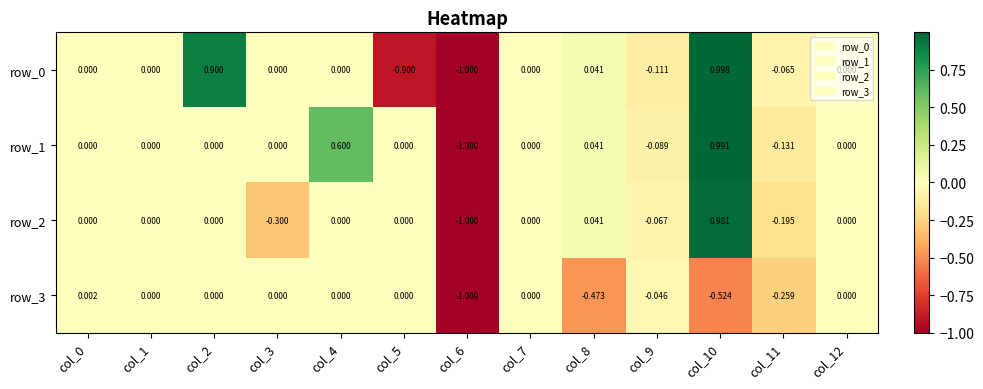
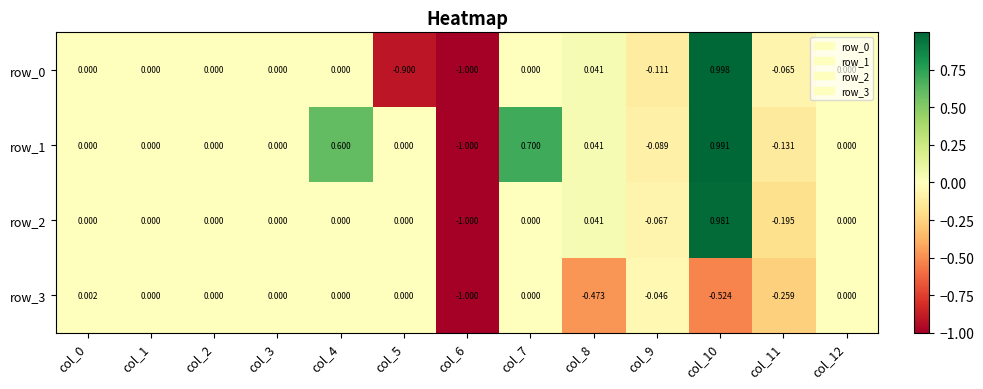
  {
    "row_0": {
      "col_0": 0.000,
      "col_1": 0.000,
-     "col_2": 0.900,
+     "col_2": 0.000,
      "col_3": 0.000,
      "col_4": 0.000,
      "col_5": -0.900,
      "col_6": -1.000,
      "col_7": 0.000,
      "col_8": 0.041,
      "col_9": -0.111,
      "col_10": 0.998,
      "col_11": -0.065
    },
    "row_1": {
      "col_0": 0.000,
      "col_1": 0.000,
      "col_2": 0.000,
      "col_3": 0.000,
      "col_4": 0.600,
      "col_5": 0.000,
      "col_6": -1.000,
-     "col_7": 0.000,
+     "col_7": 0.700,
      "col_8": 0.041,
      "col_9": -0.089,
      "col_10": 0.991,
      "col_11": -0.131,
      "col_12": 0.000
    },
    "row_2": {
      "col_0": 0.000,
      "col_1": 0.000,
      "col_2": 0.000,
-     "col_3": -0.300,
+     "col_3": 0.000,
      "col_4": 0.000,
      "col_5": 0.000,
      "col_6": -1.000,
      "col_7": 0.000,
      "col_8": 0.041,
      "col_9": -0.067,
      "col_10": 0.981,
      "col_11": -0.195,
      "col_12": 0.000
    },
    "row_3": {
      "col_0": 0.002,
      "col_1": 0.000,
      "col_2": 0.000,
      "col_3": 0.000,
      "col_4": 0.000,
      "col_5": 0.000,
      "col_6": -1.000,
      "col_7": 0.000,
      "col_8": -0.473,
      "col_9": -0.046,
      "col_10": -0.524,
      "col_11": -0.259,
      "col_12": 0.000
    }
  }
